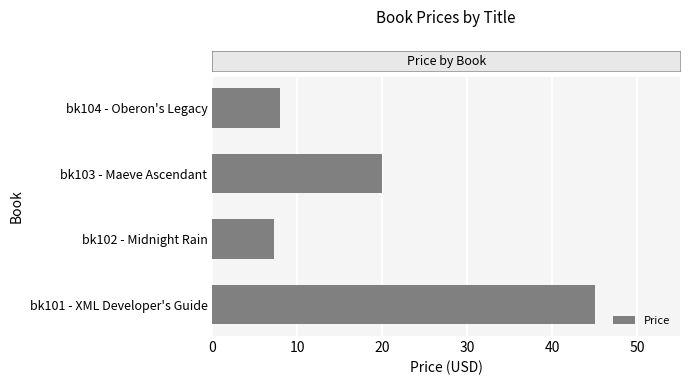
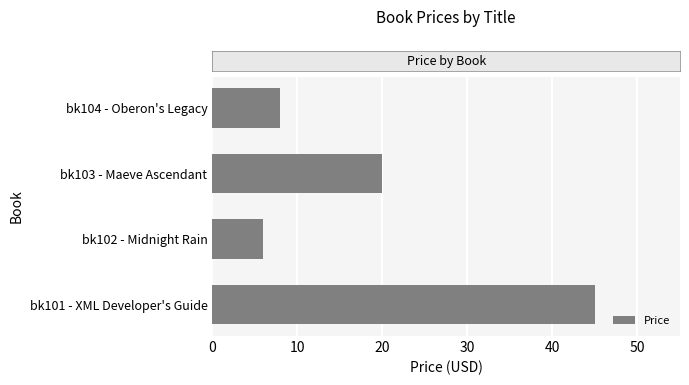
  {
    "bk104 - Oberon's Legacy": 8,
    "bk103 - Maeve Ascendant": 20,
-   "bk102 - Midnight Rain": 7,
+   "bk102 - Midnight Rain": 6,
    "bk101 - XML Developer's Guide": 45
  }
